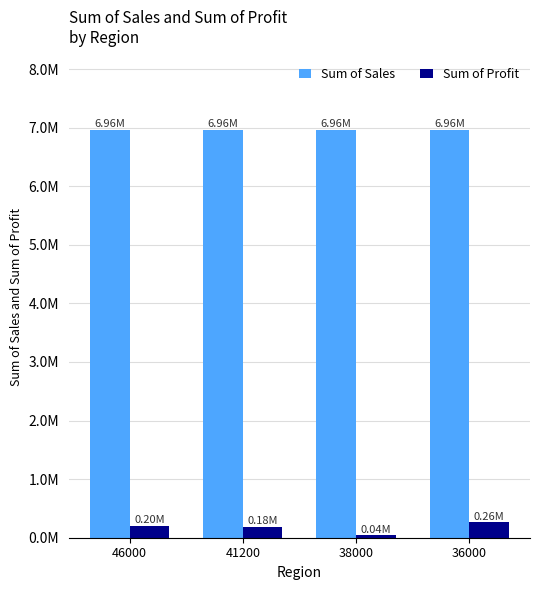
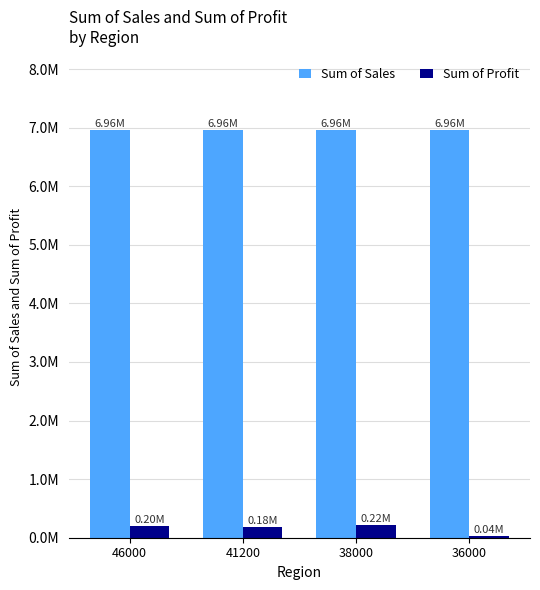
  {
    "Sum of Sales": {
      "46000": "6.96M",
      "41200": "6.96M",
      "38000": "6.96M",
      "36000": "6.96M"
    },
    "Sum of Profit": {
      "46000": "0.20M",
      "41200": "0.18M",
-     "38000": "0.04M",
-     "36000": "0.26M"
+     "38000": "0.22M",
+     "36000": "0.04M"
    }
  }
